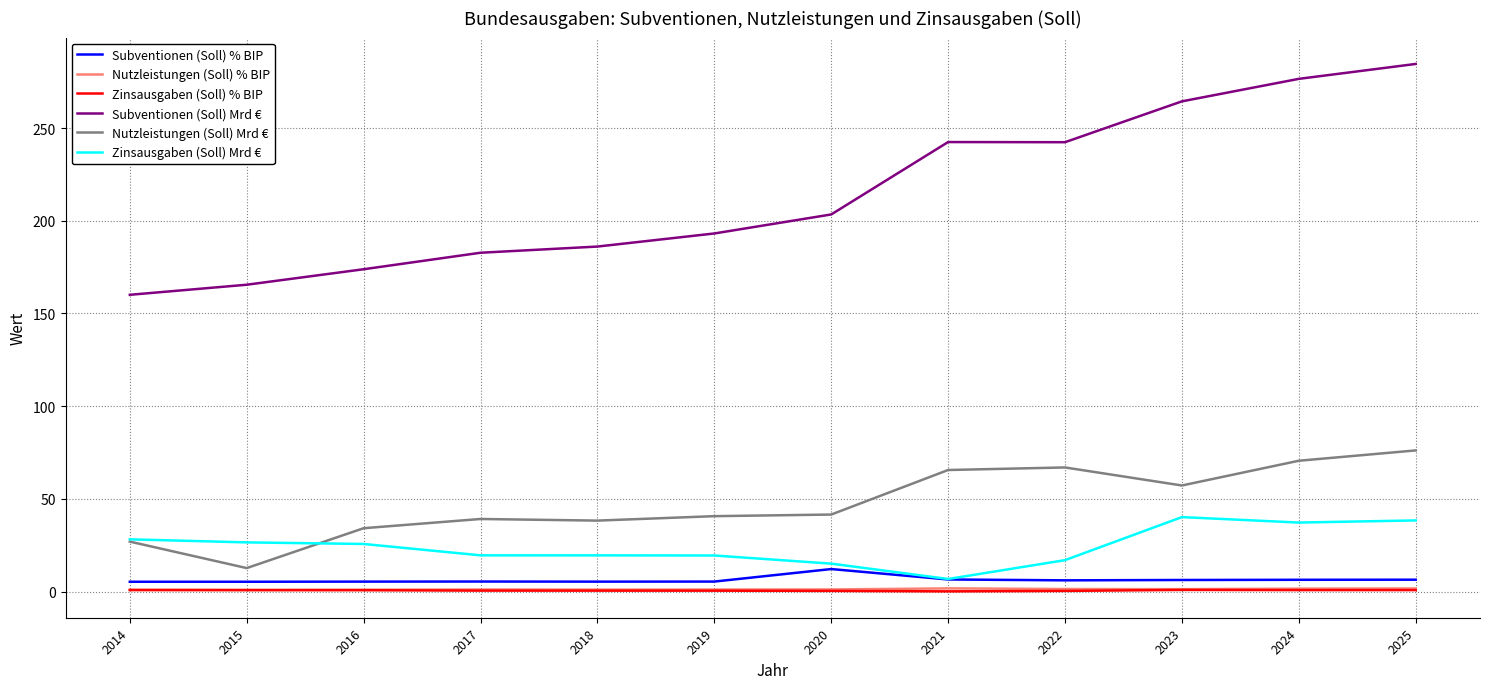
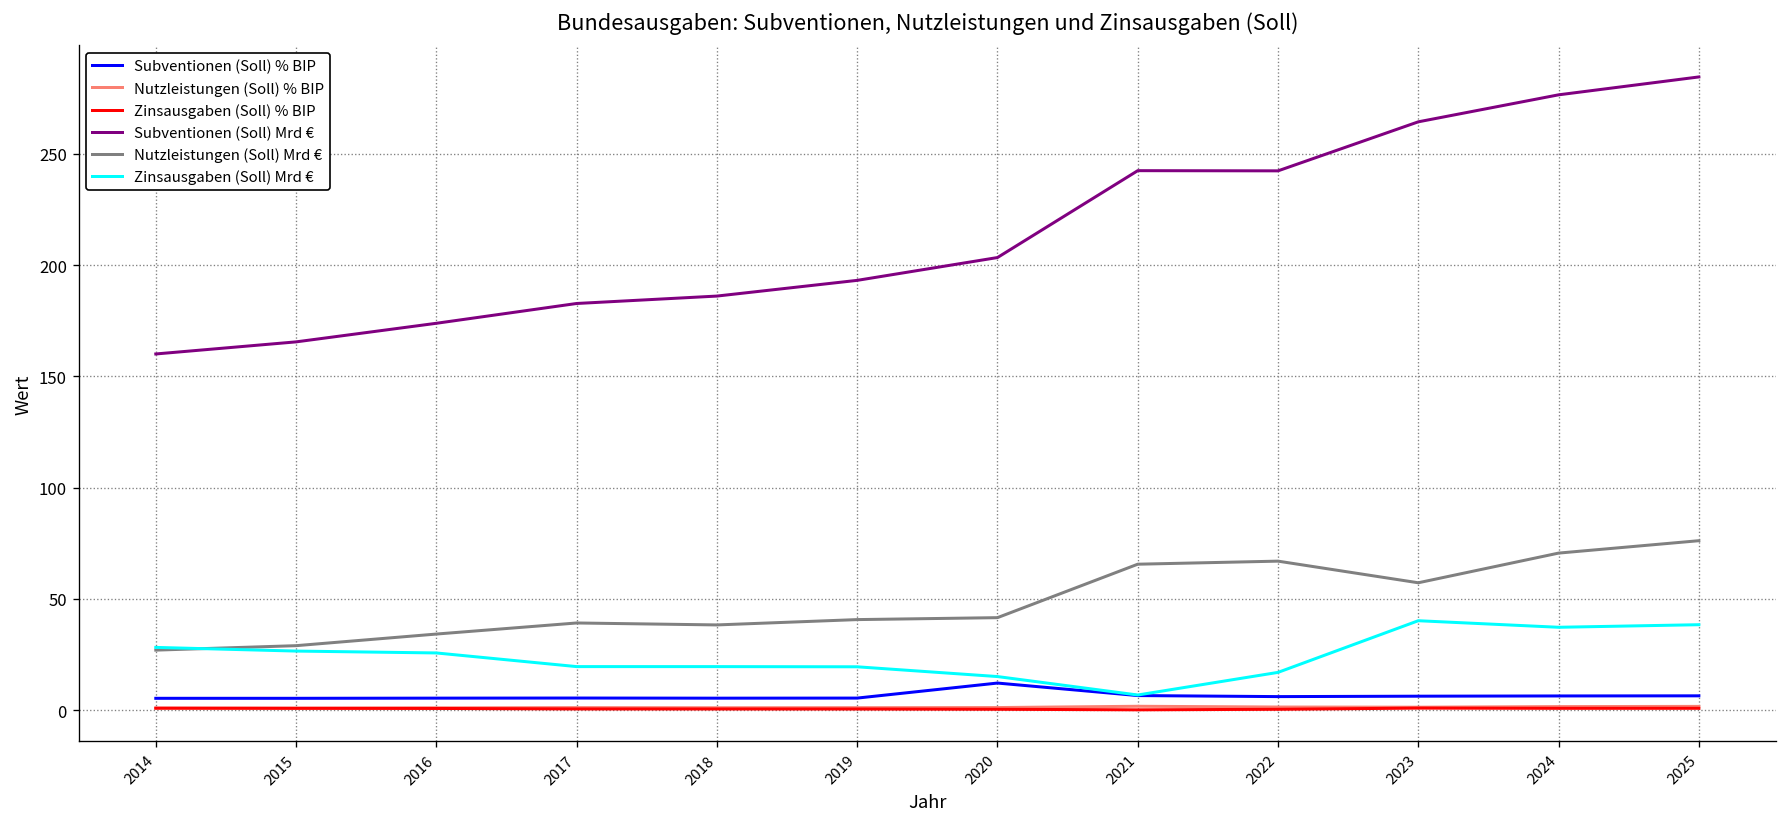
  {
    "Subventionen (Soll) % BIP": {
      "2014": 5,
      "2015": 5,
      "2016": 5,
      "2017": 5,
      "2018": 5,
      "2019": 5,
      "2020": 12,
      "2022": 6,
      "2023": 6,
      "2024": 6,
      "2025": 6
    },
    "Nutzleistungen (Soll) % BIP": {
      "2021": 2
    },
    "Zinsausgaben (Soll) % BIP": {
      "2021": 0
    },
    "Subventionen (Soll) Mrd €": {
      "2014": 160,
      "2015": 166,
      "2016": 174,
      "2017": 183,
      "2018": 186,
      "2019": 193,
      "2020": 203,
      "2021": 242,
      "2022": 242,
      "2023": 264,
      "2024": 276,
      "2025": 285
    },
    "Nutzleistungen (Soll) Mrd €": {
-     "2015": 13,
+     "2015": 29,
      "2016": 34,
      "2017": 39,
      "2018": 38,
      "2019": 41,
      "2020": 42,
      "2021": 66,
      "2022": 67,
      "2023": 57,
      "2024": 71,
      "2025": 76
    },
    "Zinsausgaben (Soll) Mrd €": {
      "2015": 27,
      "2016": 26,
      "2017": 20,
      "2018": 20,
      "2019": 20,
      "2020": 15,
      "2022": 17,
      "2023": 40,
      "2024": 37,
      "2025": 38
    }
  }
